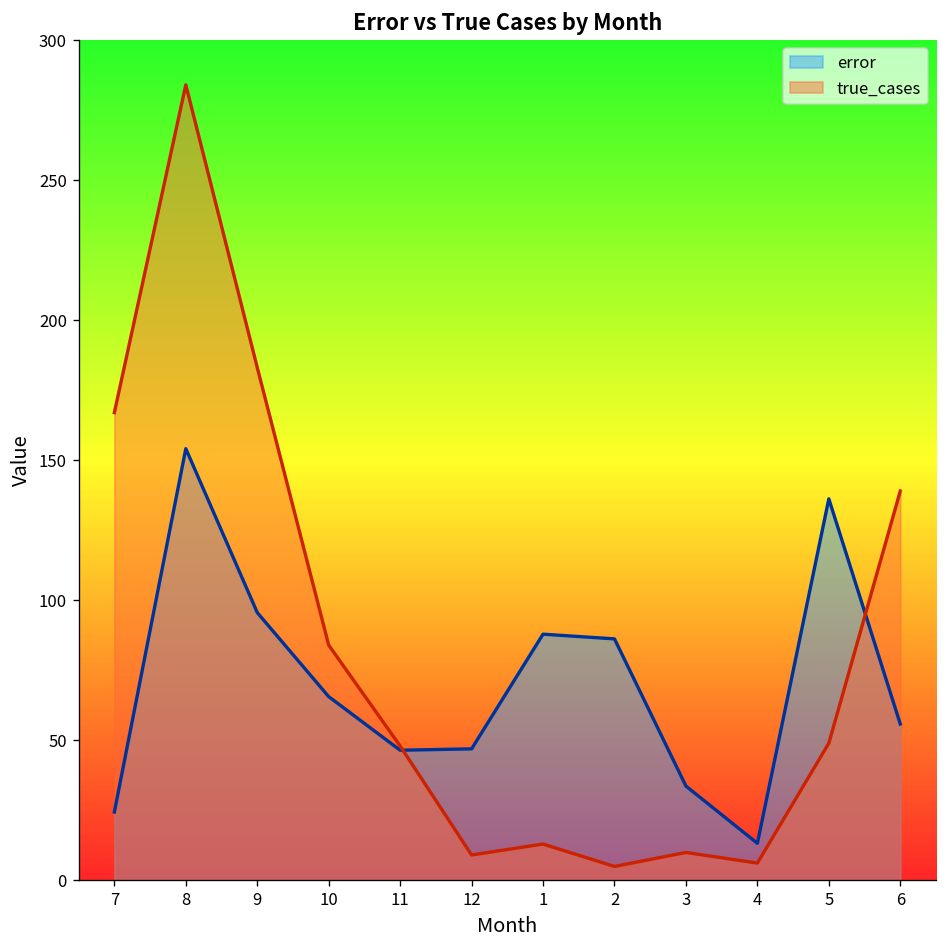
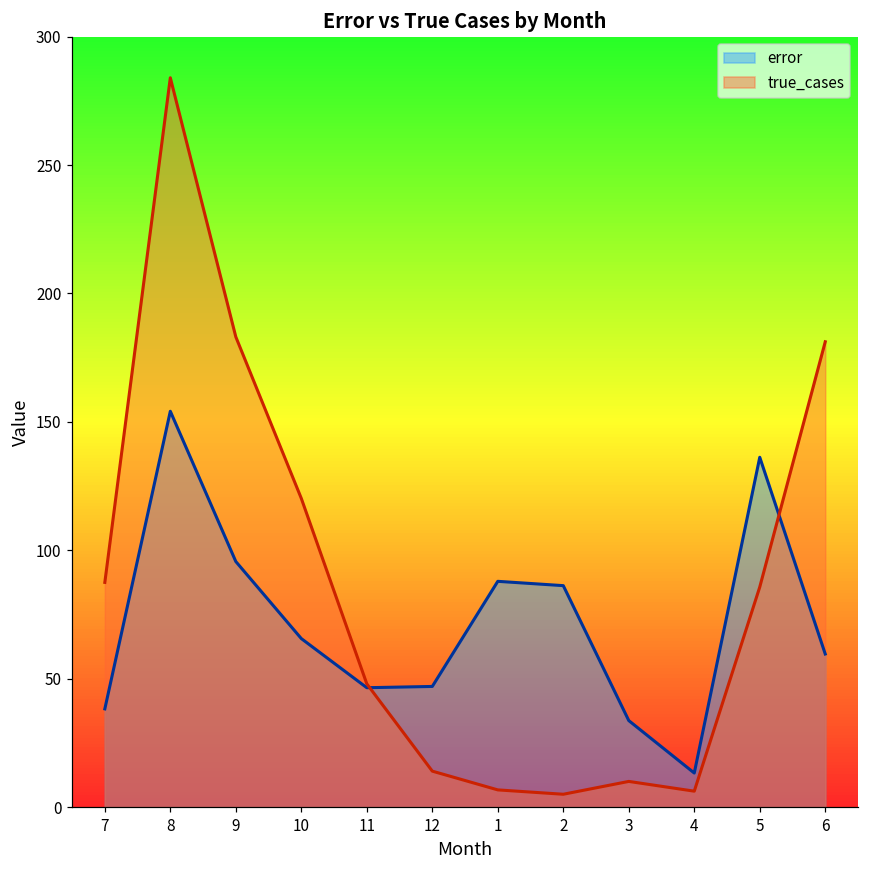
  {
    "error": {
-     "7": 24,
+     "7": 38,
      "8": 154,
      "9": 96,
      "10": 66,
      "11": 46,
      "12": 47,
      "1": 88,
      "2": 86,
      "3": 34,
      "4": 13,
      "5": 136,
-     "6": 56
+     "6": 60
    },
    "true_cases": {
-     "7": 167,
+     "7": 88,
      "8": 284,
      "9": 183,
-     "10": 84,
+     "10": 120,
      "11": 48,
-     "12": 9,
-     "1": 13,
+     "12": 14,
+     "1": 7,
      "2": 5,
      "3": 10,
      "4": 6,
-     "5": 49,
-     "6": 139
+     "5": 86,
+     "6": 181
    }
  }
